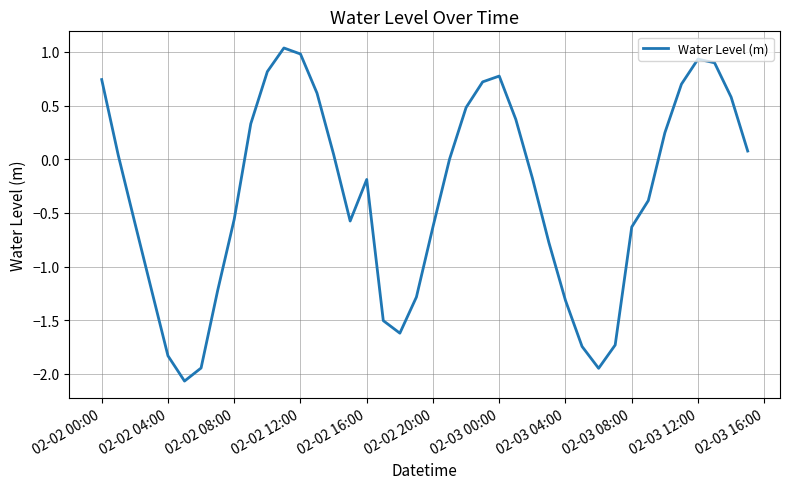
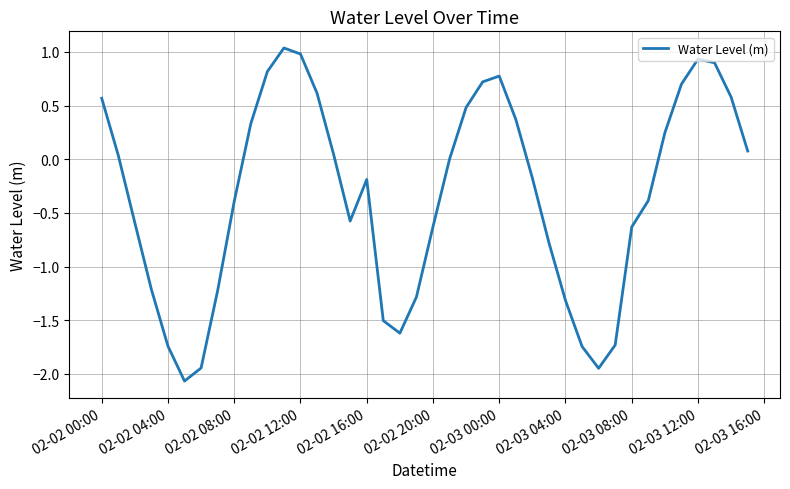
  {
-   "02-02 00:00": 0.74,
-   "02-02 04:00": -1.83,
-   "02-02 08:00": -0.56,
+   "02-02 00:00": 0.57,
+   "02-02 04:00": -1.74,
+   "02-02 08:00": -0.39,
    "02-02 12:00": 0.98,
    "02-02 16:00": -0.19,
    "02-02 20:00": -0.63,
    "02-03 00:00": 0.78,
    "02-03 04:00": -1.32,
    "02-03 08:00": -0.63
  }
